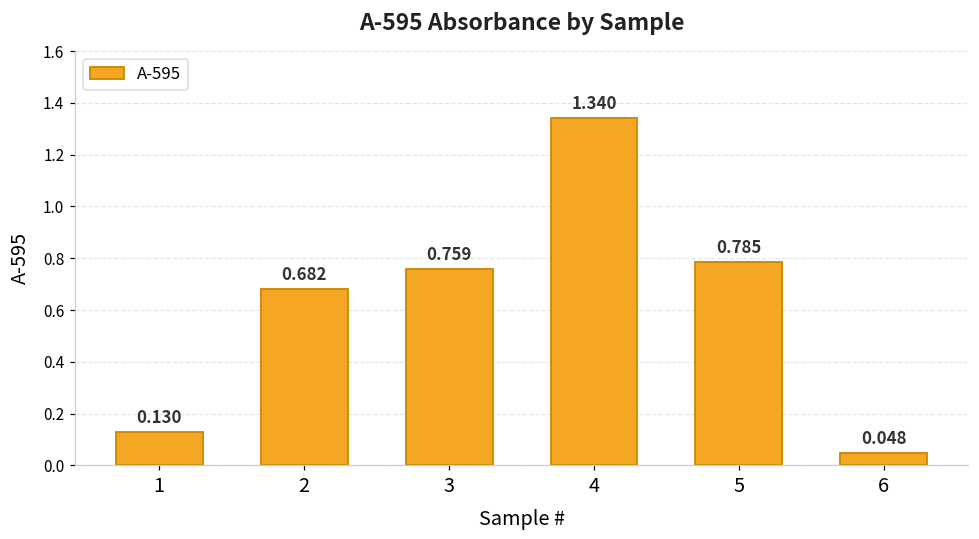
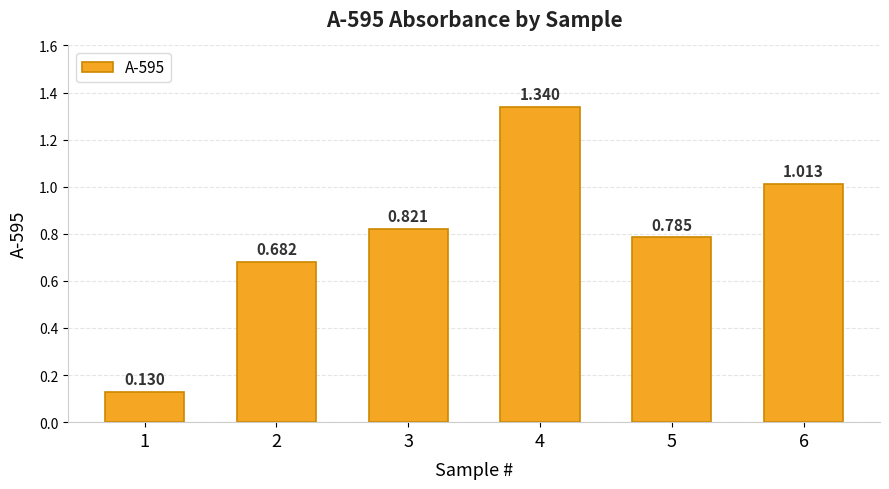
  {
    "1": 0.130,
    "2": 0.682,
-   "3": 0.759,
+   "3": 0.821,
    "4": 1.340,
    "5": 0.785,
-   "6": 0.048
+   "6": 1.013
  }
